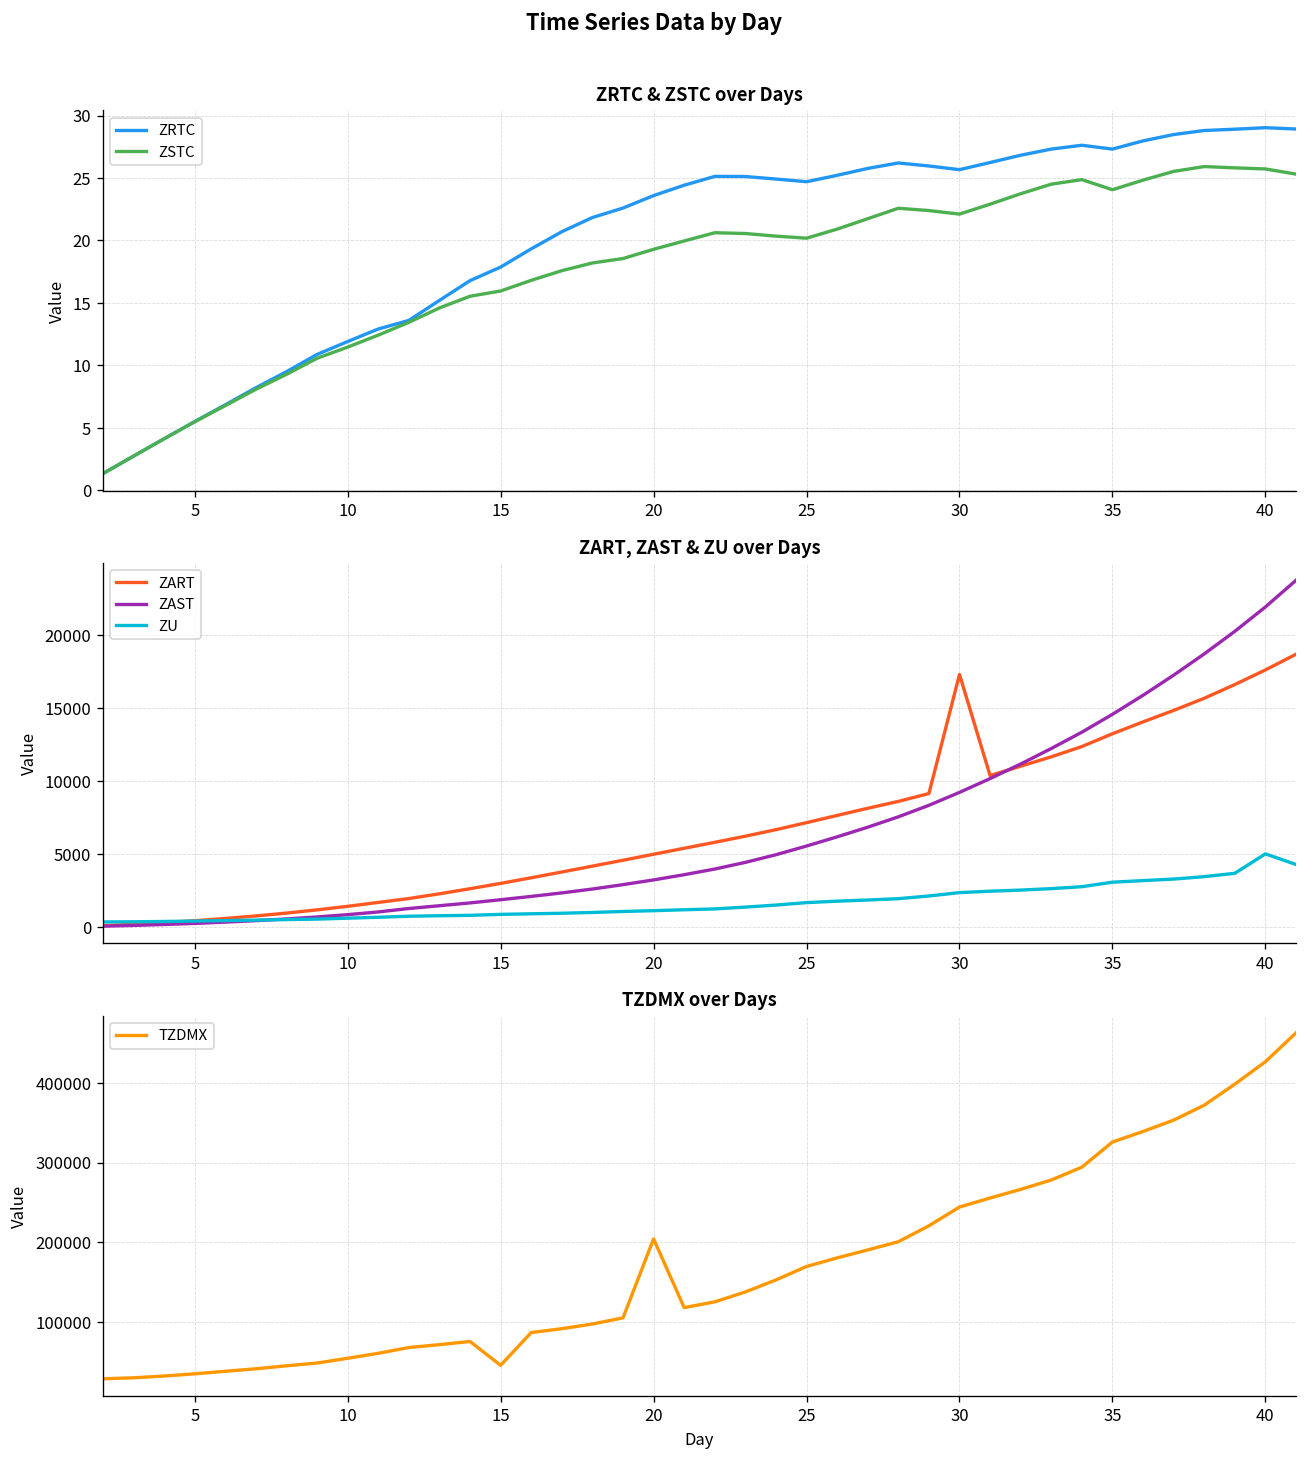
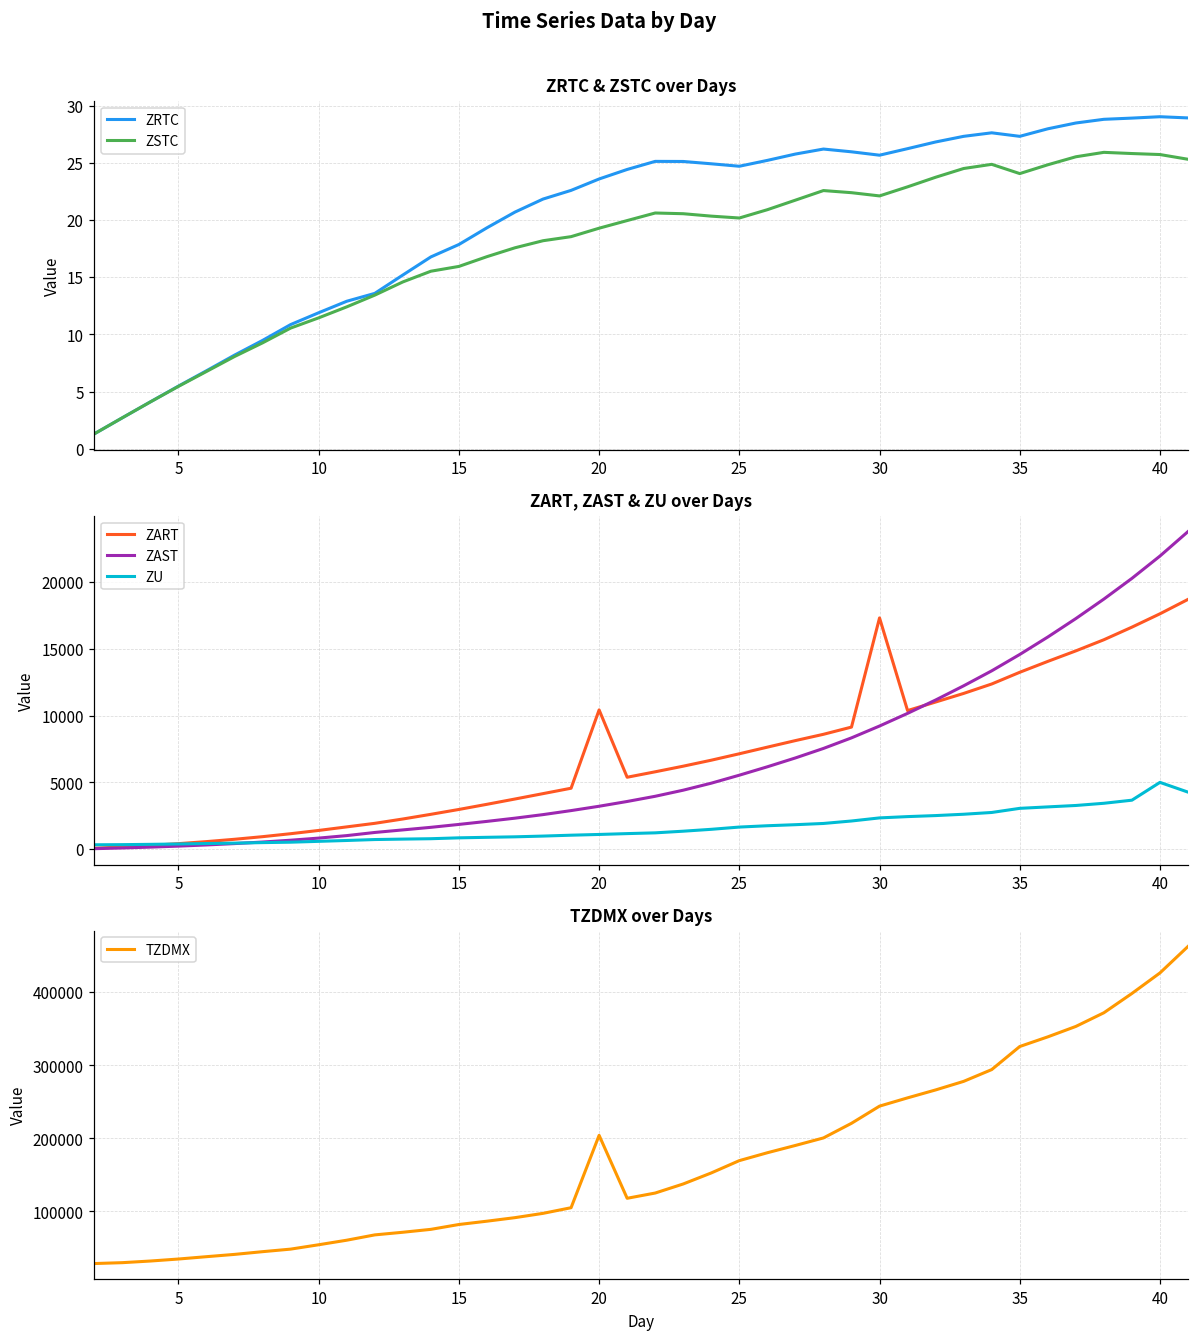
  {
    "ZRTC & ZSTC over Days": {
      "ZRTC": {
        "10": 11.9,
        "15": 17.9,
        "20": 23.6,
        "25": 24.7,
        "30": 25.7,
        "35": 27.3,
        "40": 29.0
      },
      "ZSTC": {
        "10": 11.5,
        "15": 15.9,
        "20": 19.3,
        "25": 20.2,
        "30": 22.1,
        "35": 24.1,
        "40": 25.7
      }
    },
    "ZART, ZAST & ZU over Days": {
      "ZART": {
        "10": 1400,
        "15": 3000,
-       "20": 5000,
+       "20": 10400,
        "25": 7100,
        "30": 17300,
        "35": 13200,
        "40": 17600
      },
      "ZAST": {
        "10": 800,
        "15": 1900,
        "20": 3200,
        "25": 5500,
        "30": 9200,
        "35": 14600,
        "40": 22000
      },
      "ZU": {
        "10": 600,
        "15": 900,
        "20": 1100,
        "25": 1700,
        "30": 2300,
        "35": 3100,
        "40": 5000
      }
    },
    "TZDMX over Days": {
      "5": 30000,
      "10": 50000,
-     "15": 50000,
+     "15": 80000,
      "20": 200000,
      "25": 170000,
      "30": 240000,
      "35": 330000,
      "40": 430000
    }
  }
